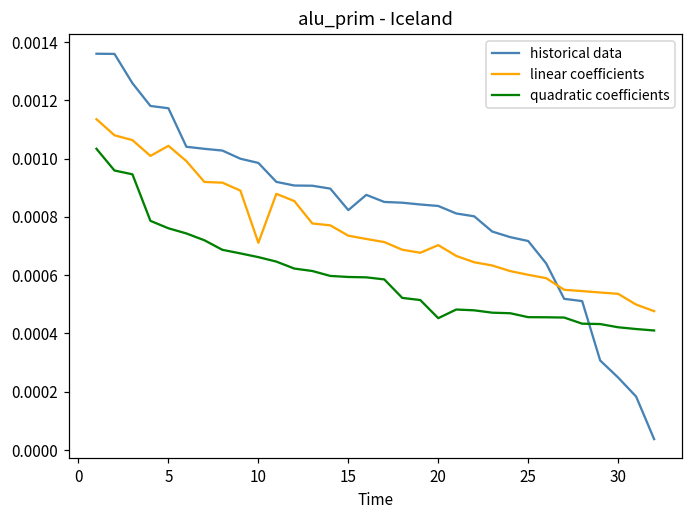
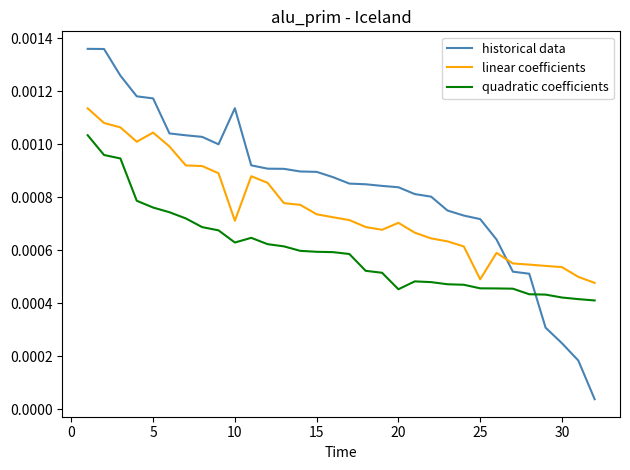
  {
    "historical data": {
      "5": 0.00117,
-     "10": 0.00099,
-     "15": 0.00082,
+     "10": 0.00114,
+     "15": 0.00090,
      "20": 0.00084,
      "25": 0.00072,
      "30": 0.00025
    },
    "linear coefficients": {
      "5": 0.00104,
      "10": 0.00071,
      "15": 0.00074,
      "20": 0.00070,
-     "25": 0.00060,
+     "25": 0.00049,
      "30": 0.00054
    },
    "quadratic coefficients": {
      "5": 0.00076,
-     "10": 0.00066,
+     "10": 0.00063,
      "15": 0.00059,
      "20": 0.00045,
      "25": 0.00046,
      "30": 0.00042
    }
  }
